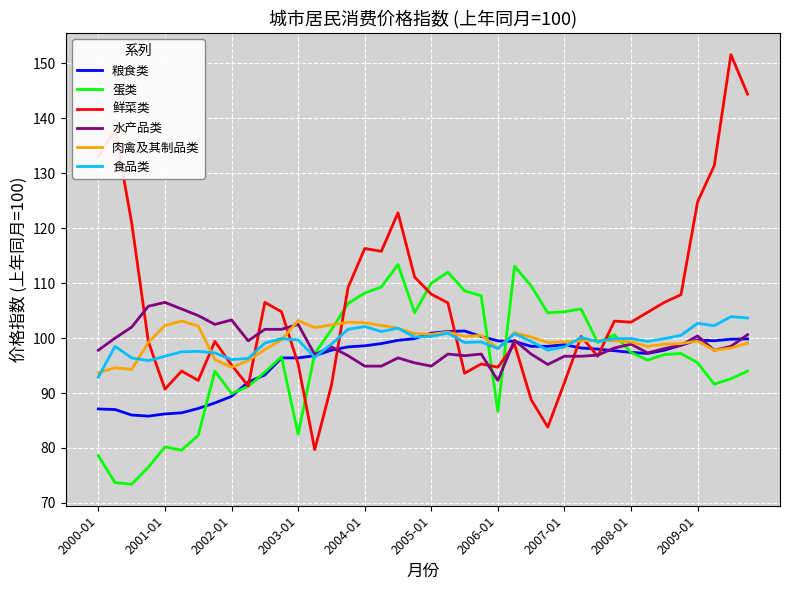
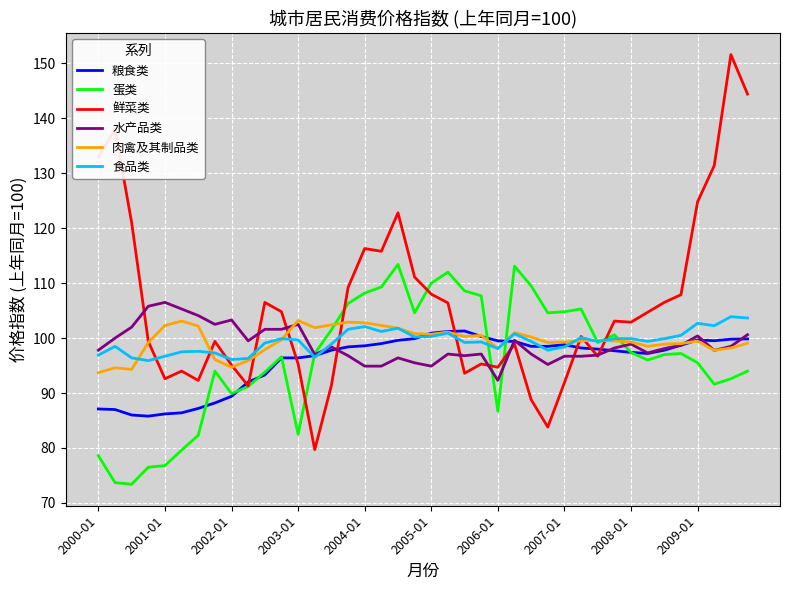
  {
    "粮食类": {
      "2000-01": 87,
      "2001-01": 86,
      "2002-01": 89,
      "2003-01": 96,
      "2004-01": 99,
      "2006-01": 100
    },
    "蛋类": {
      "2000-01": 79,
-     "2001-01": 80,
+     "2001-01": 77,
      "2002-01": 90,
      "2003-01": 83,
      "2004-01": 108,
      "2005-01": 110,
      "2006-01": 87,
      "2007-01": 105,
      "2009-01": 96
    },
    "鲜菜类": {
-     "2001-01": 91,
+     "2001-01": 93,
      "2003-01": 95,
      "2004-01": 116,
      "2005-01": 108,
      "2006-01": 95,
      "2007-01": 92,
      "2008-01": 103,
      "2009-01": 125
    },
    "水产品类": {
      "2000-01": 98,
      "2001-01": 107,
      "2002-01": 103,
      "2003-01": 103,
      "2004-01": 95,
      "2005-01": 95,
      "2006-01": 92,
      "2007-01": 97,
      "2009-01": 100
    },
    "肉禽及其制品类": {
      "2000-01": 94,
      "2001-01": 102,
      "2003-01": 103,
      "2004-01": 103,
      "2007-01": 99
    },
    "食品类": {
-     "2000-01": 93,
+     "2000-01": 97,
      "2001-01": 97,
      "2002-01": 96,
      "2003-01": 100,
      "2004-01": 102,
      "2008-01": 100,
      "2009-01": 103
    }
  }
